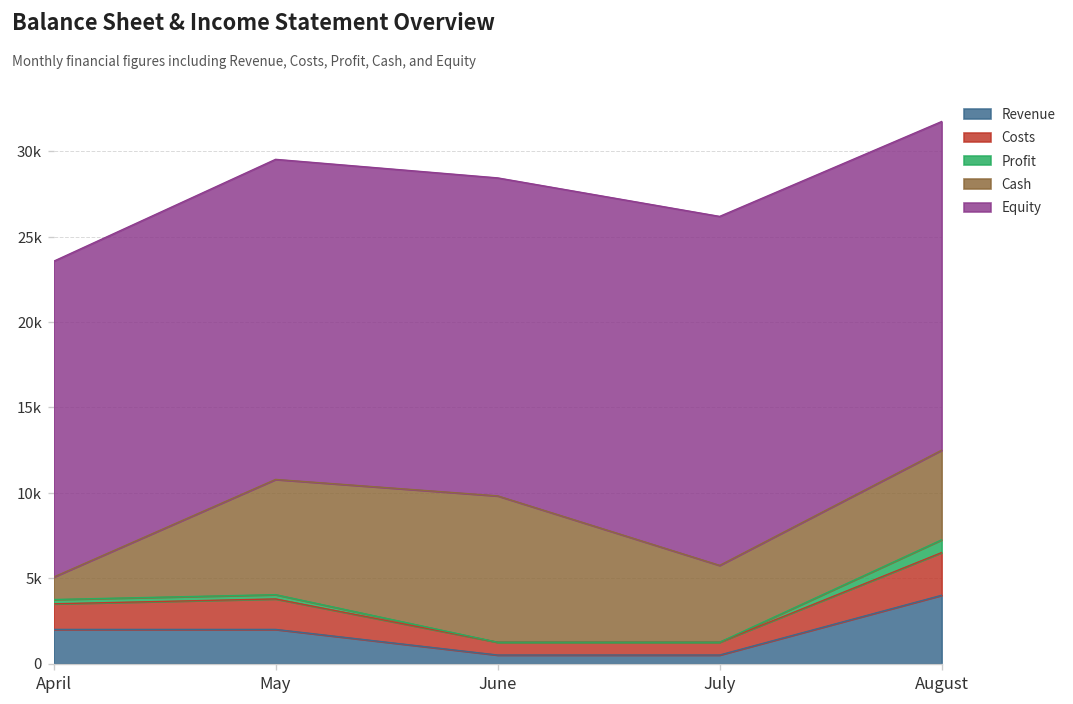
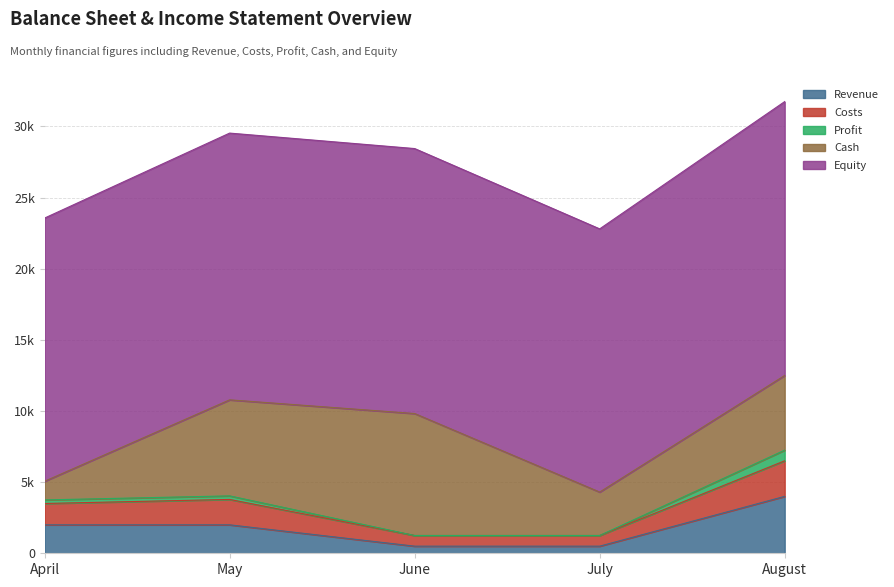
  {
    "Revenue": {
      "April": 2000,
      "May": 2000,
      "June": 500,
      "July": 500,
      "August": 4000
    },
    "Costs": {
      "April": 1500,
      "May": 1800,
      "August": 2500
    },
    "Profit": {
      "April": 300,
      "May": 300,
      "August": 800
    },
    "Cash": {
      "April": 1300,
      "May": 6800,
      "June": 8600,
-     "July": 4500,
+     "July": 3100,
      "August": 5300
    },
    "Equity": {
      "April": 18500,
      "May": 18800,
      "June": 18600,
-     "July": 20400,
+     "July": 18500,
      "August": 19300
    }
  }
